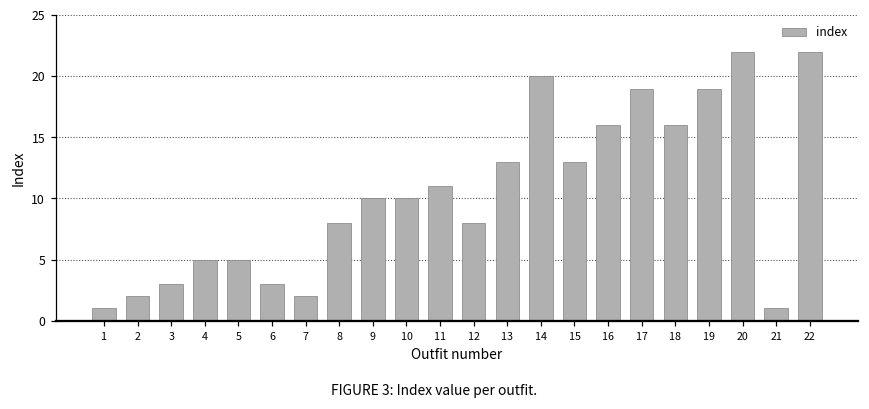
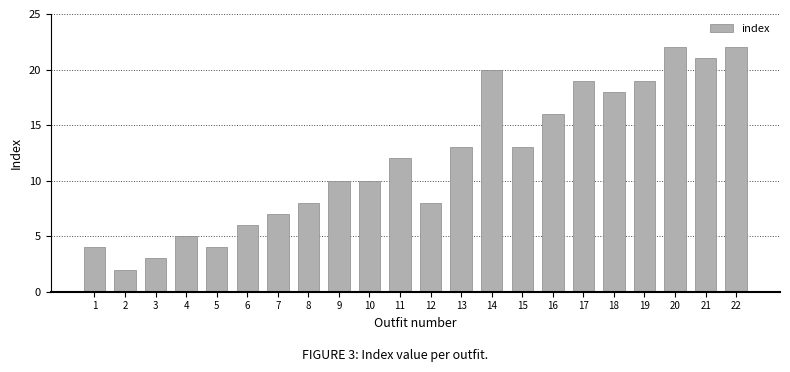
  {
-   "1": 1,
+   "1": 4,
    "2": 2,
    "3": 3,
    "4": 5,
-   "5": 5,
-   "6": 3,
-   "7": 2,
+   "5": 4,
+   "6": 6,
+   "7": 7,
    "8": 8,
    "9": 10,
    "10": 10,
-   "11": 11,
+   "11": 12,
    "12": 8,
    "13": 13,
    "14": 20,
    "15": 13,
    "16": 16,
    "17": 19,
-   "18": 16,
+   "18": 18,
    "19": 19,
    "20": 22,
-   "21": 1,
+   "21": 21,
    "22": 22
  }
